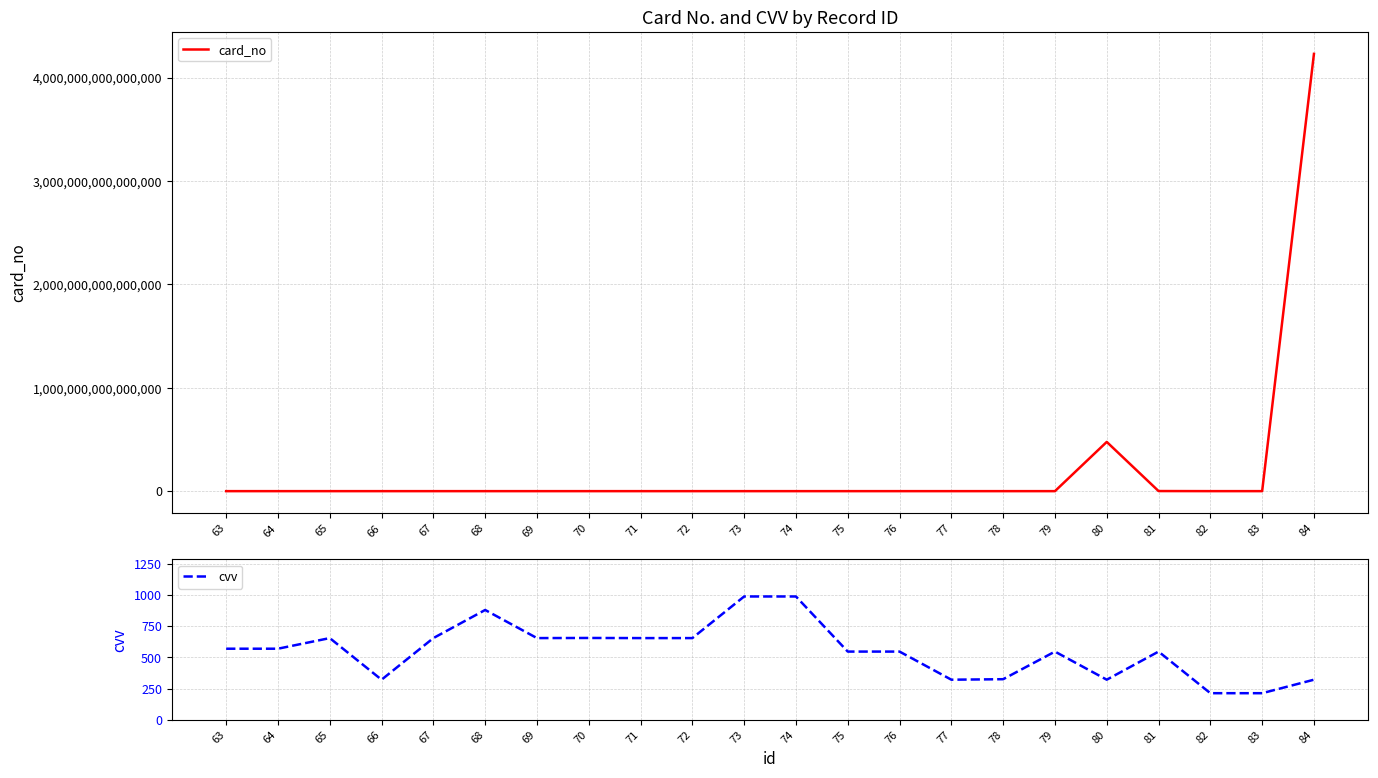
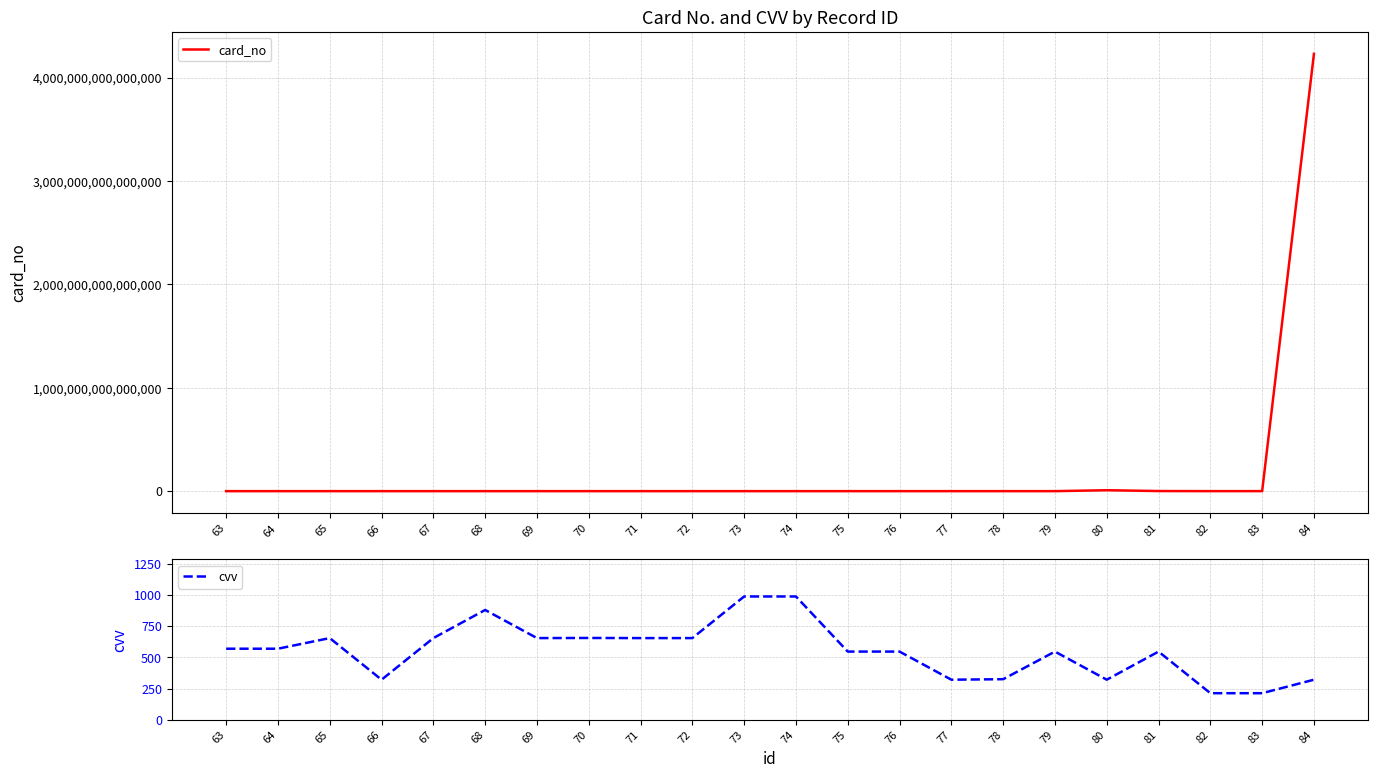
  {
    "Card No. and CVV by Record ID": {
      "63": "0",
      "64": "0",
      "65": "0",
      "66": "0",
      "67": "0",
      "68": "0",
      "69": "0",
      "70": "0",
      "71": "0",
      "72": "0",
      "73": "0",
      "74": "0",
      "75": "0",
      "76": "0",
      "77": "0",
      "78": "0",
      "79": "0",
-     "80": "480,000,000,000,000",
+     "80": "10,000,000,000,000",
      "81": "0",
      "82": "0",
      "83": "0",
      "84": "4,230,000,000,000,000"
    }
  }
